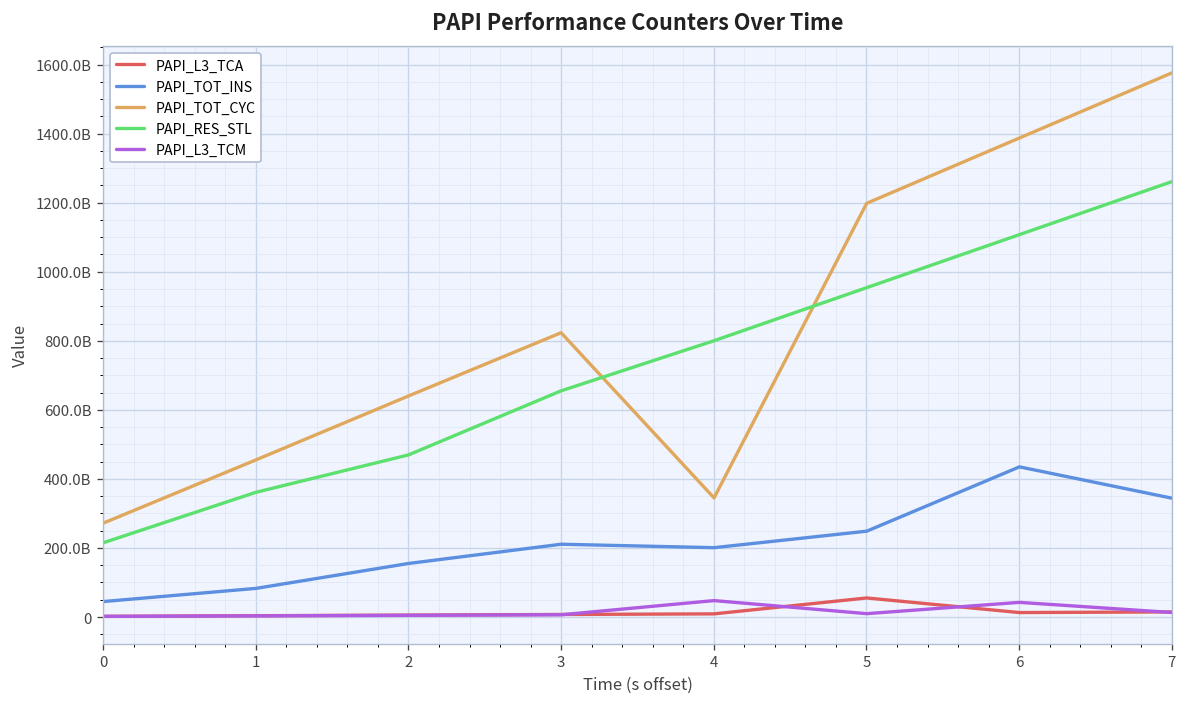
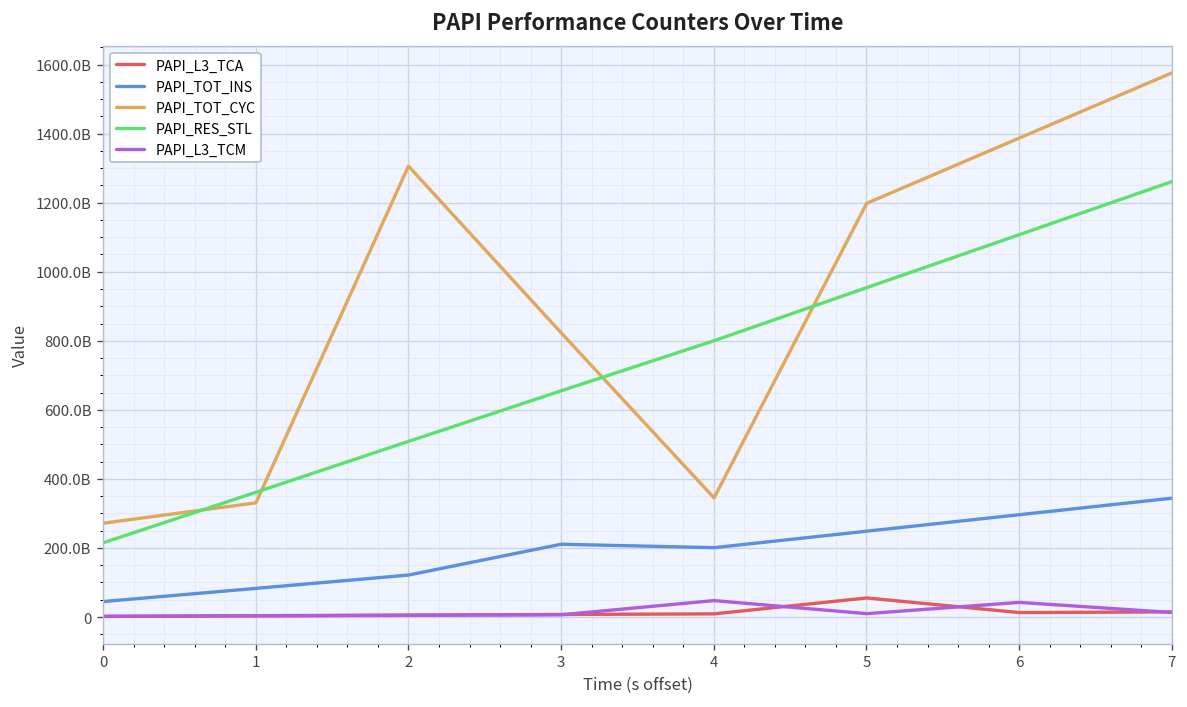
  {
    "PAPI_L3_TCA": {
      "4": 10000000000,
      "5": 60000000000,
      "6": 10000000000
    },
    "PAPI_TOT_INS": {
      "0": 40000000000,
      "1": 80000000000,
-     "2": 160000000000,
+     "2": 120000000000,
      "3": 210000000000,
      "4": 200000000000,
      "5": 250000000000,
-     "6": 430000000000,
+     "6": 300000000000,
      "7": 340000000000
    },
    "PAPI_TOT_CYC": {
      "0": 270000000000,
-     "1": 460000000000,
-     "2": 640000000000,
+     "1": 330000000000,
+     "2": 1310000000000,
      "3": 820000000000,
      "4": 340000000000,
      "5": 1200000000000,
      "6": 1390000000000,
      "7": 1580000000000
    },
    "PAPI_RES_STL": {
      "0": 210000000000,
      "1": 360000000000,
-     "2": 470000000000,
+     "2": 510000000000,
      "3": 660000000000,
      "4": 800000000000,
      "5": 950000000000,
      "6": 1110000000000,
      "7": 1260000000000
    },
    "PAPI_L3_TCM": {
      "4": 50000000000,
      "5": 10000000000,
      "6": 40000000000
    }
  }
